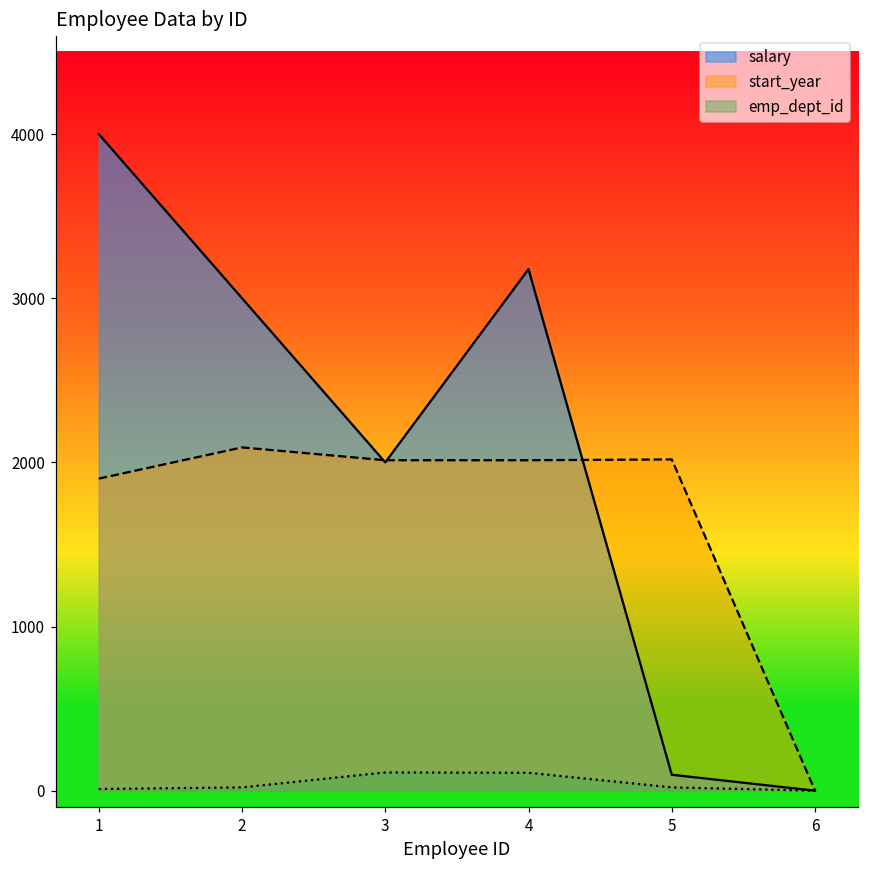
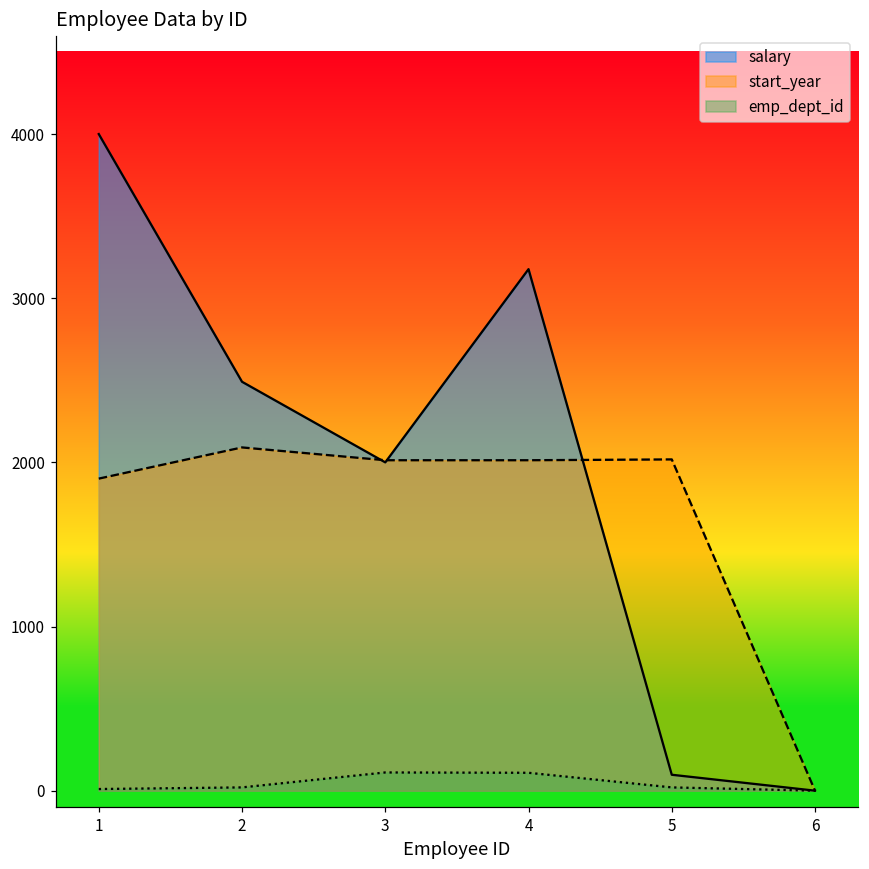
  {
    "salary": {
      "1": 4000,
-     "2": 3000,
+     "2": 2490,
      "4": 3180,
      "5": 100
    },
    "start_year": {
      "1": 1900,
      "2": 2090,
      "4": 2010,
      "5": 2020
    },
    "emp_dept_id": {
      "1": 10,
      "2": 20,
      "3": 110,
      "4": 110,
      "5": 20
    }
  }
